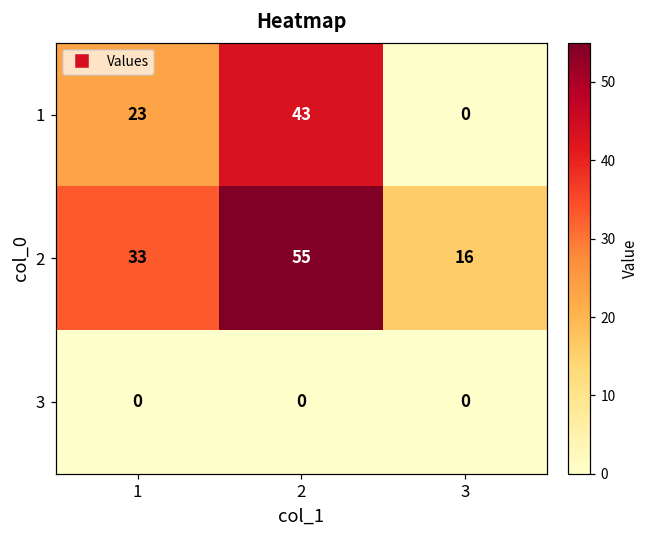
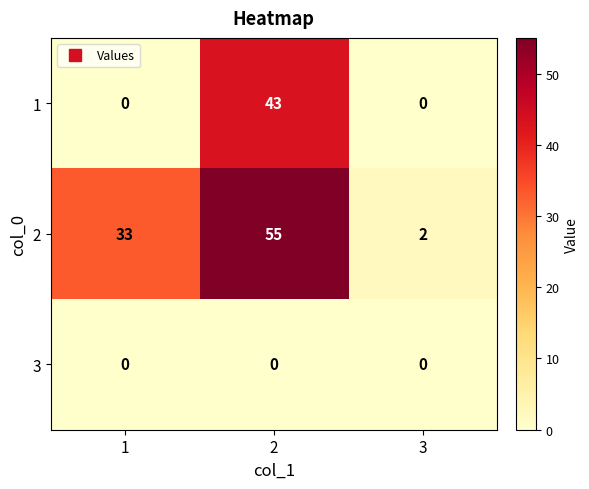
  {
    "1": {
-     "1": 23,
+     "1": 0,
      "2": 43,
      "3": 0
    },
    "2": {
      "1": 33,
      "2": 55,
-     "3": 16
+     "3": 2
    },
    "3": {
      "1": 0,
      "2": 0,
      "3": 0
    }
  }
